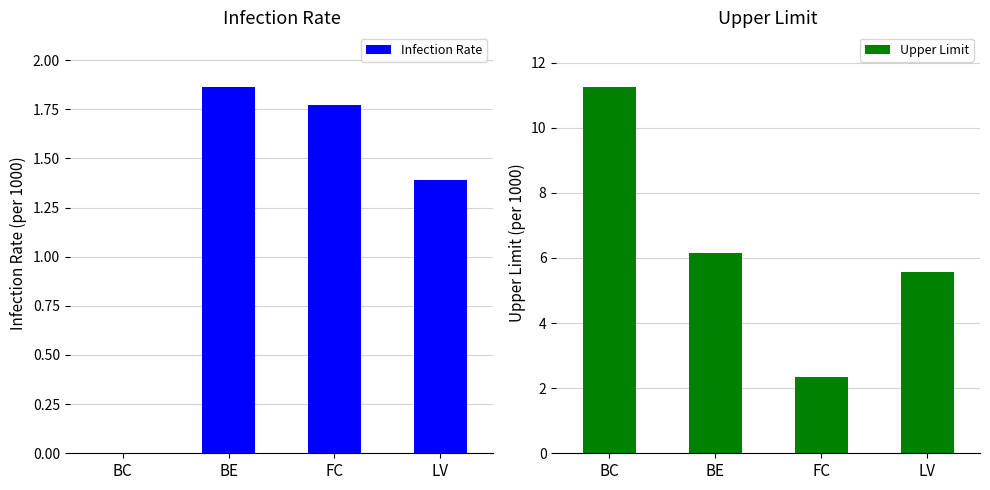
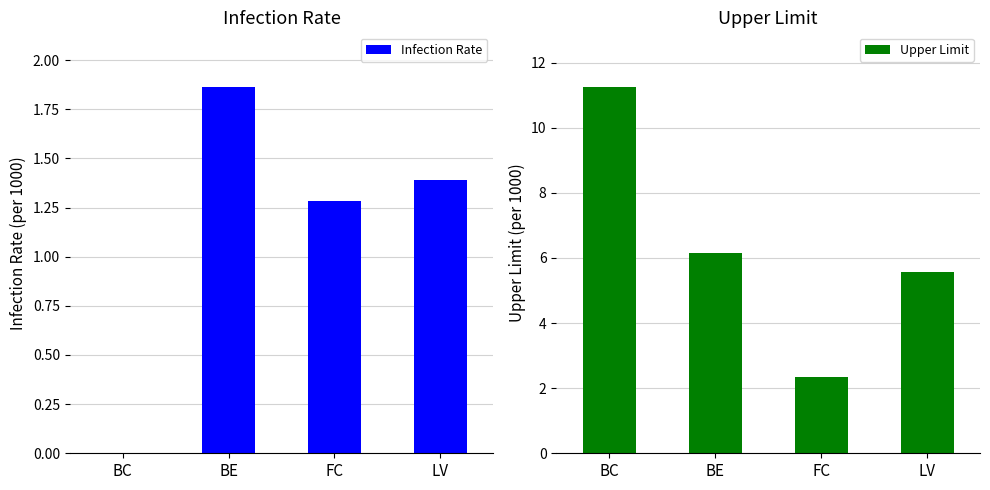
  {
    "Infection Rate": {
      "BC": 0.00,
      "BE": 1.86,
-     "FC": 1.77,
+     "FC": 1.28,
      "LV": 1.39
    },
    "Upper Limit": {
      "BC": 11.2,
      "BE": 6.2,
      "FC": 2.4,
      "LV": 5.6
    }
  }
